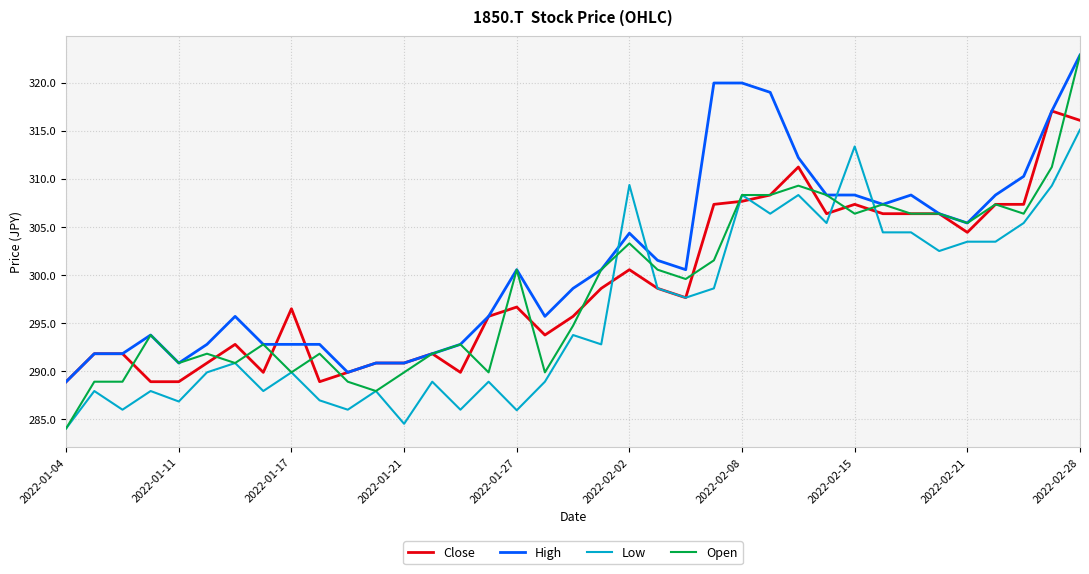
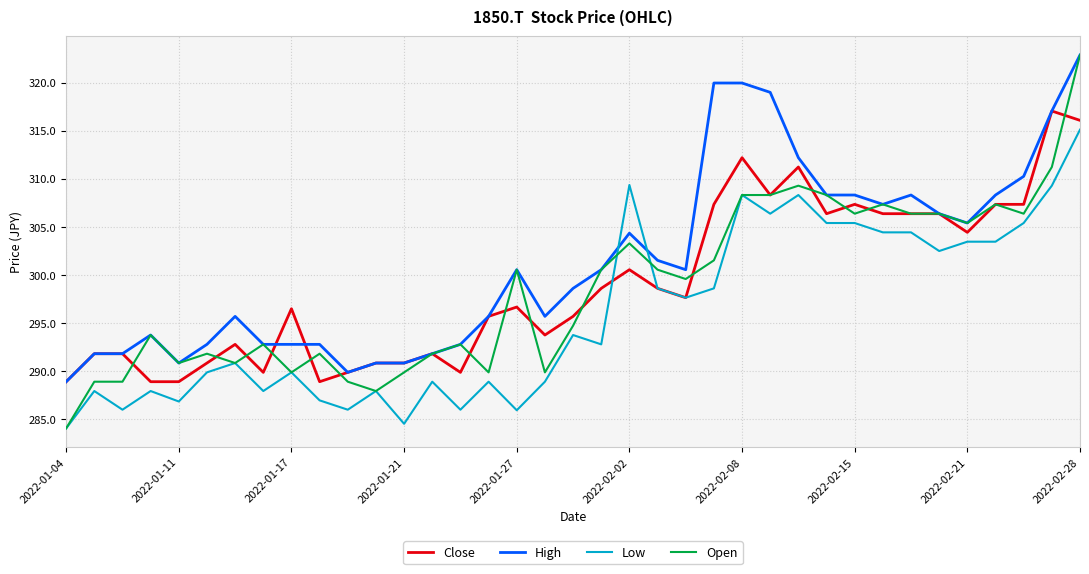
  {
    "Close": {
      "2022-01-11": 289,
      "2022-01-17": 297,
      "2022-01-27": 297,
      "2022-02-02": 301,
-     "2022-02-08": 308,
+     "2022-02-08": 312,
      "2022-02-15": 307,
      "2022-02-21": 304,
      "2022-02-28": 316
    },
    "High": {
      "2022-01-17": 293,
      "2022-02-02": 304,
      "2022-02-08": 320,
      "2022-02-15": 308
    },
    "Low": {
      "2022-01-11": 287,
      "2022-01-21": 285,
      "2022-01-27": 286,
      "2022-02-02": 309,
-     "2022-02-15": 313,
+     "2022-02-15": 305,
      "2022-02-21": 303,
      "2022-02-28": 315
    },
    "Open": {
      "2022-01-21": 290,
      "2022-02-02": 303,
      "2022-02-15": 306
    }
  }
